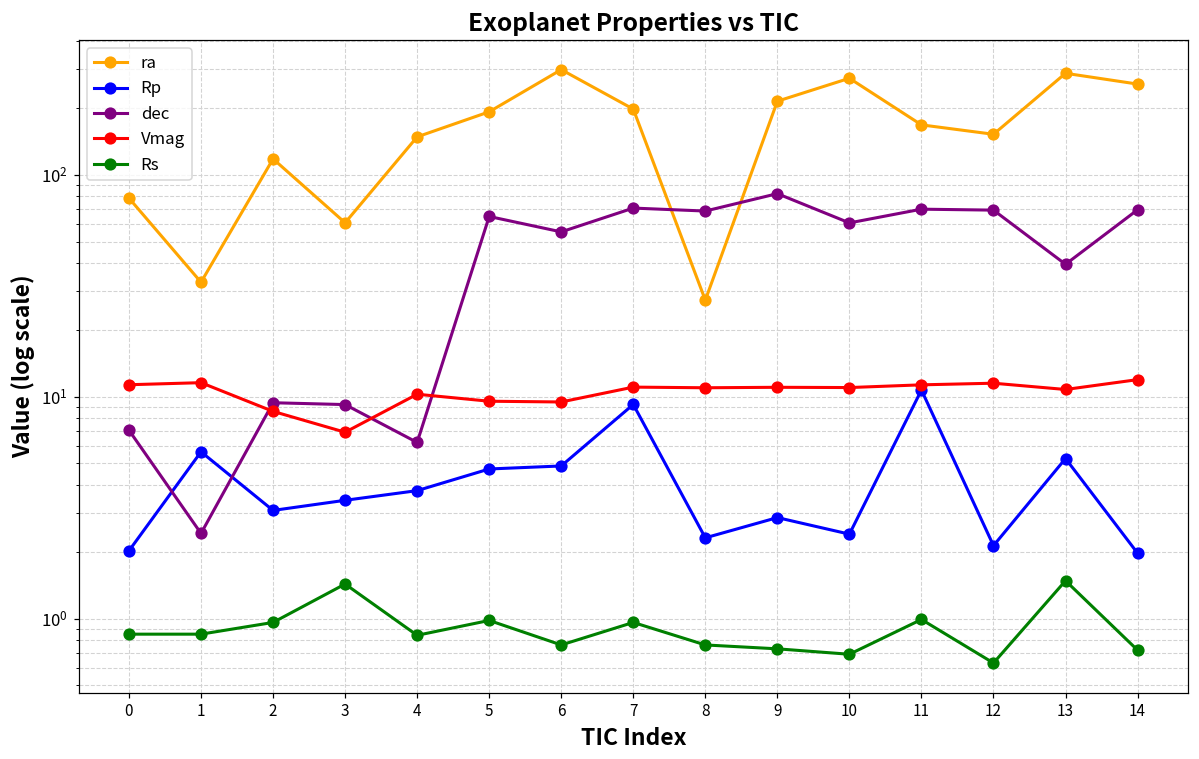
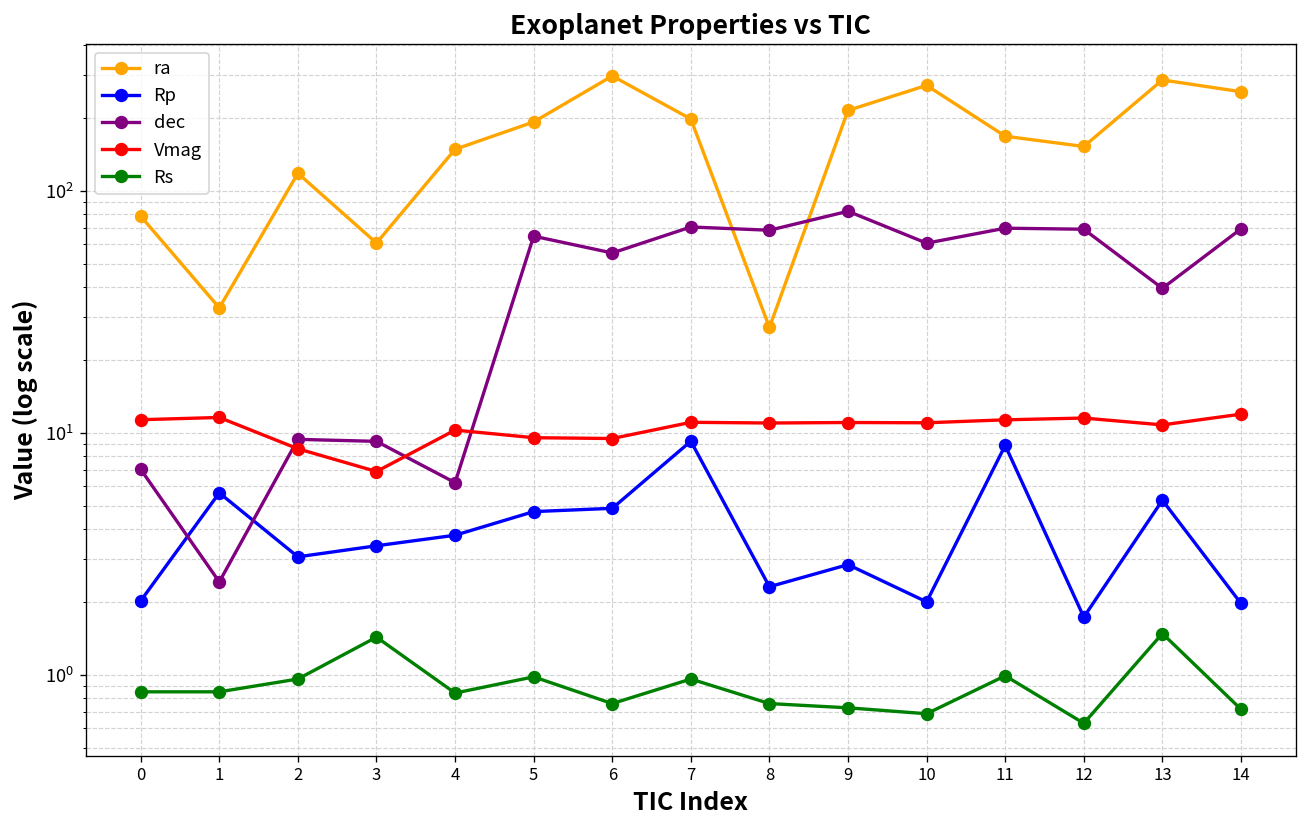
  {
    "ra": {
      "0": 78,
      "1": 33,
      "2": 120,
      "3": 61,
      "4": 150,
      "5": 190,
      "6": 300,
      "7": 200,
      "8": 27,
      "9": 210,
      "10": 270,
      "11": 170,
      "12": 150,
      "13": 290,
      "14": 260
    },
    "Rp": {
      "0": 2.0,
      "1": 5.6,
      "2": 3.1,
      "3": 3.4,
      "4": 3.8,
      "5": 4.7,
      "6": 4.9,
      "7": 9,
      "8": 2.3,
      "9": 2.9,
-     "10": 2.4,
-     "11": 11,
-     "12": 2.1,
+     "10": 2.0,
+     "11": 9,
+     "12": 1.7,
      "13": 5.3,
      "14": 2.0
    },
    "dec": {
      "0": 7.1,
      "1": 2.4,
      "2": 9,
      "3": 9,
      "4": 6.2,
      "5": 65,
      "6": 55,
      "7": 71,
      "8": 69,
      "9": 82,
      "10": 61,
      "11": 70,
      "12": 69,
      "13": 39,
      "14": 70
    },
    "Vmag": {
      "0": 11,
      "1": 12,
      "2": 8.6,
      "3": 6.9,
      "4": 10,
      "5": 10,
      "6": 9,
      "7": 11,
      "8": 11,
      "9": 11,
      "10": 11,
      "11": 11,
      "12": 11,
      "13": 11,
      "14": 12
    },
    "Rs": {
      "0": 0.85,
      "1": 0.85,
      "2": 1.0,
      "3": 1.4,
      "4": 0.84,
      "5": 1.0,
      "6": 0.76,
      "7": 1.0,
      "8": 0.76,
      "9": 0.73,
      "10": 0.7,
      "11": 1.0,
      "12": 0.63,
      "13": 1.5,
      "14": 0.7
    }
  }
